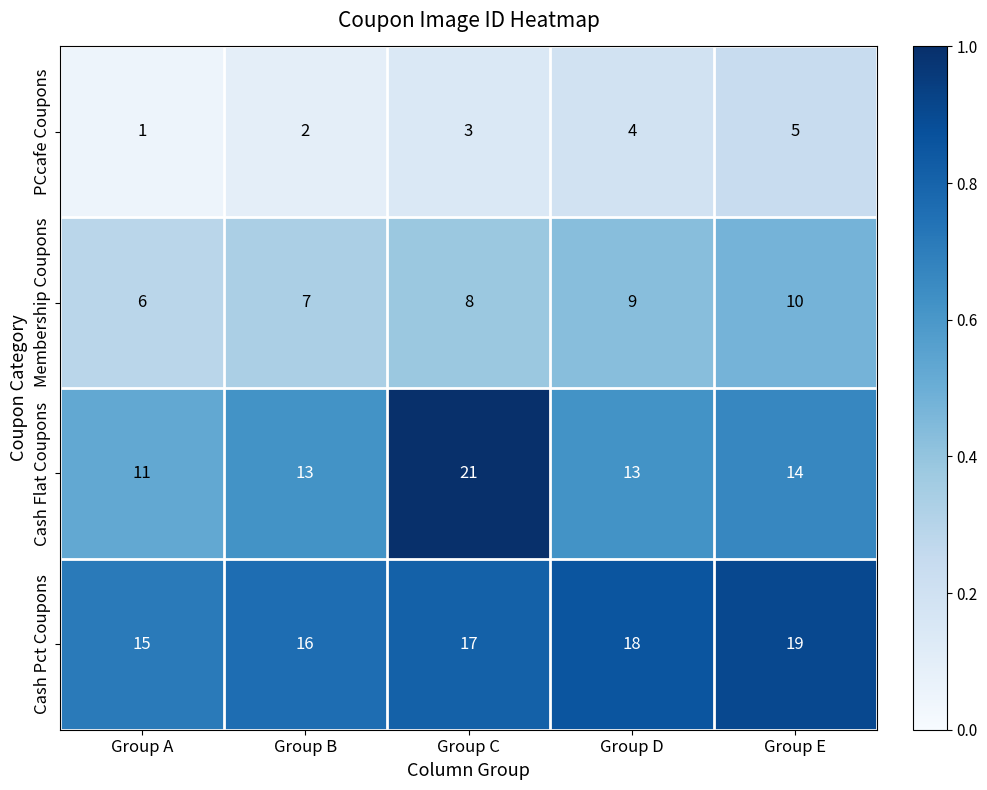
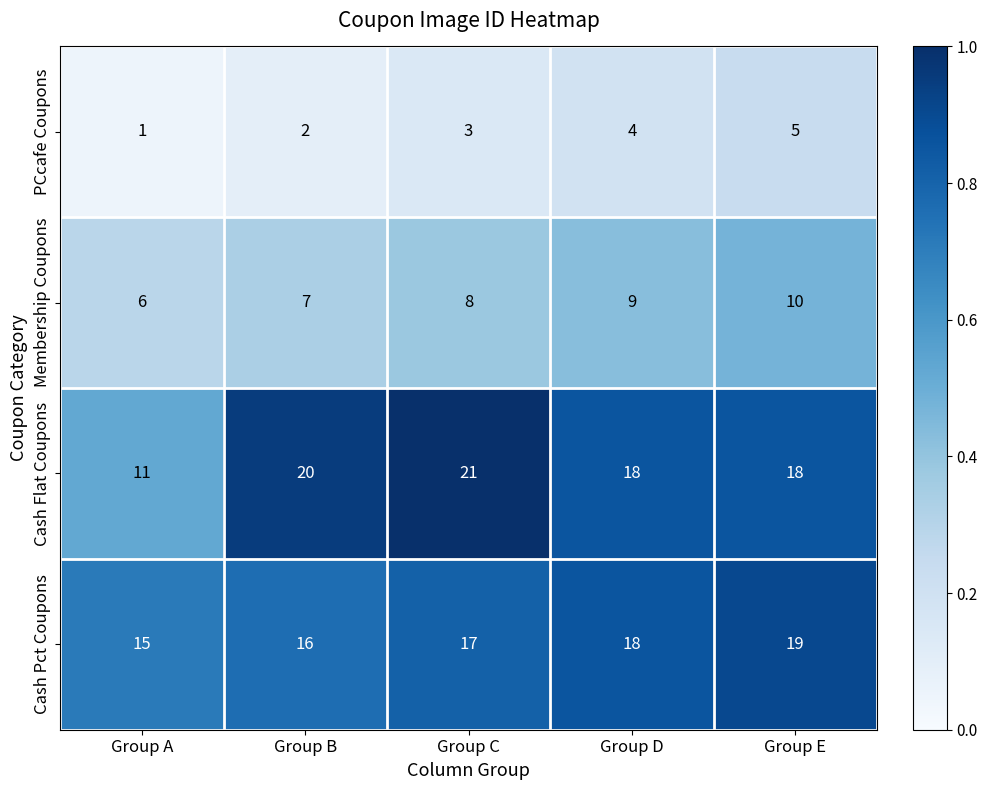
  {
    "PCcafe Coupons": {
      "Group A": 1,
      "Group B": 2,
      "Group C": 3,
      "Group D": 4,
      "Group E": 5
    },
    "Membership Coupons": {
      "Group A": 6,
      "Group B": 7,
      "Group C": 8,
      "Group D": 9,
      "Group E": 10
    },
    "Cash Flat Coupons": {
      "Group A": 11,
-     "Group B": 13,
+     "Group B": 20,
      "Group C": 21,
-     "Group D": 13,
-     "Group E": 14
+     "Group D": 18,
+     "Group E": 18
    },
    "Cash Pct Coupons": {
      "Group A": 15,
      "Group B": 16,
      "Group C": 17,
      "Group D": 18,
      "Group E": 19
    }
  }
